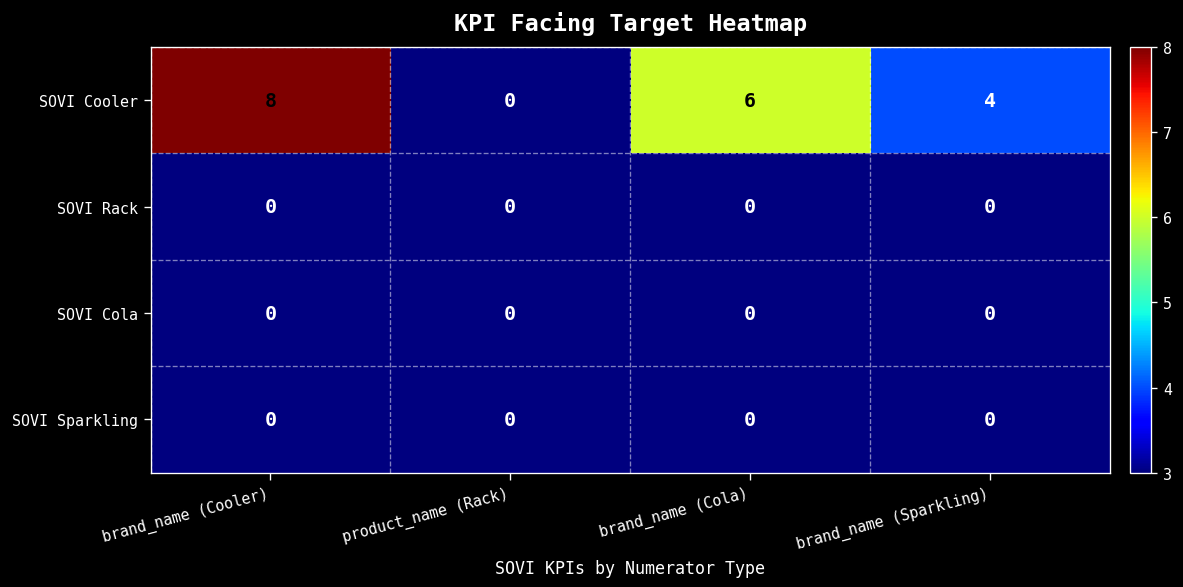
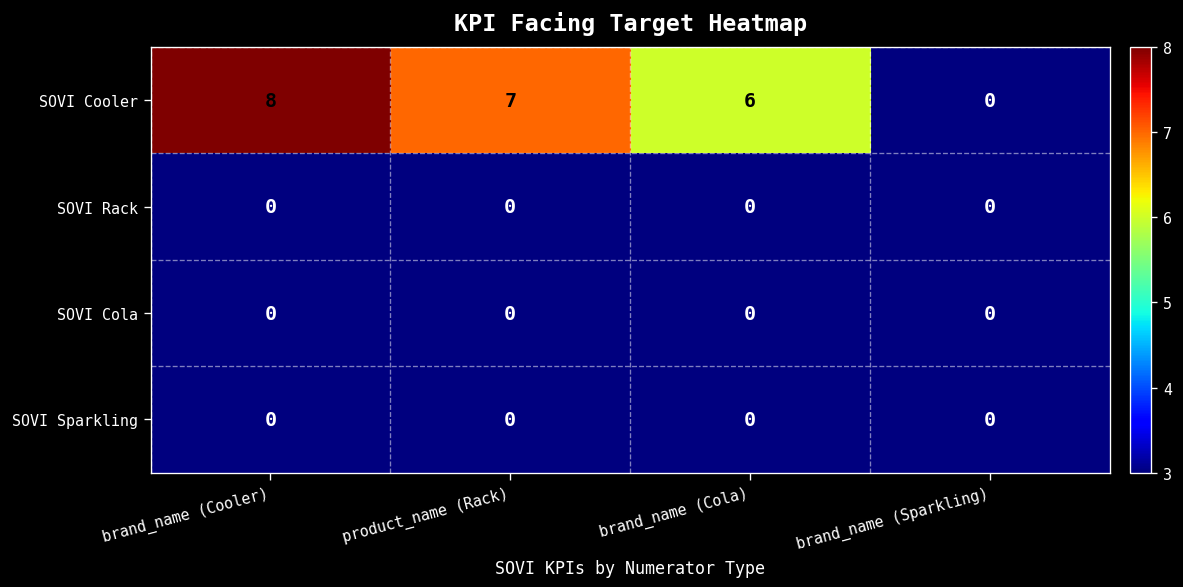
  {
    "SOVI Cooler": {
      "brand_name (Cooler)": 8,
-     "product_name (Rack)": 0,
+     "product_name (Rack)": 7,
      "brand_name (Cola)": 6,
-     "brand_name (Sparkling)": 4
+     "brand_name (Sparkling)": 0
    },
    "SOVI Rack": {
      "brand_name (Cooler)": 0,
      "product_name (Rack)": 0,
      "brand_name (Cola)": 0,
      "brand_name (Sparkling)": 0
    },
    "SOVI Cola": {
      "brand_name (Cooler)": 0,
      "product_name (Rack)": 0,
      "brand_name (Cola)": 0,
      "brand_name (Sparkling)": 0
    },
    "SOVI Sparkling": {
      "brand_name (Cooler)": 0,
      "product_name (Rack)": 0,
      "brand_name (Cola)": 0,
      "brand_name (Sparkling)": 0
    }
  }
